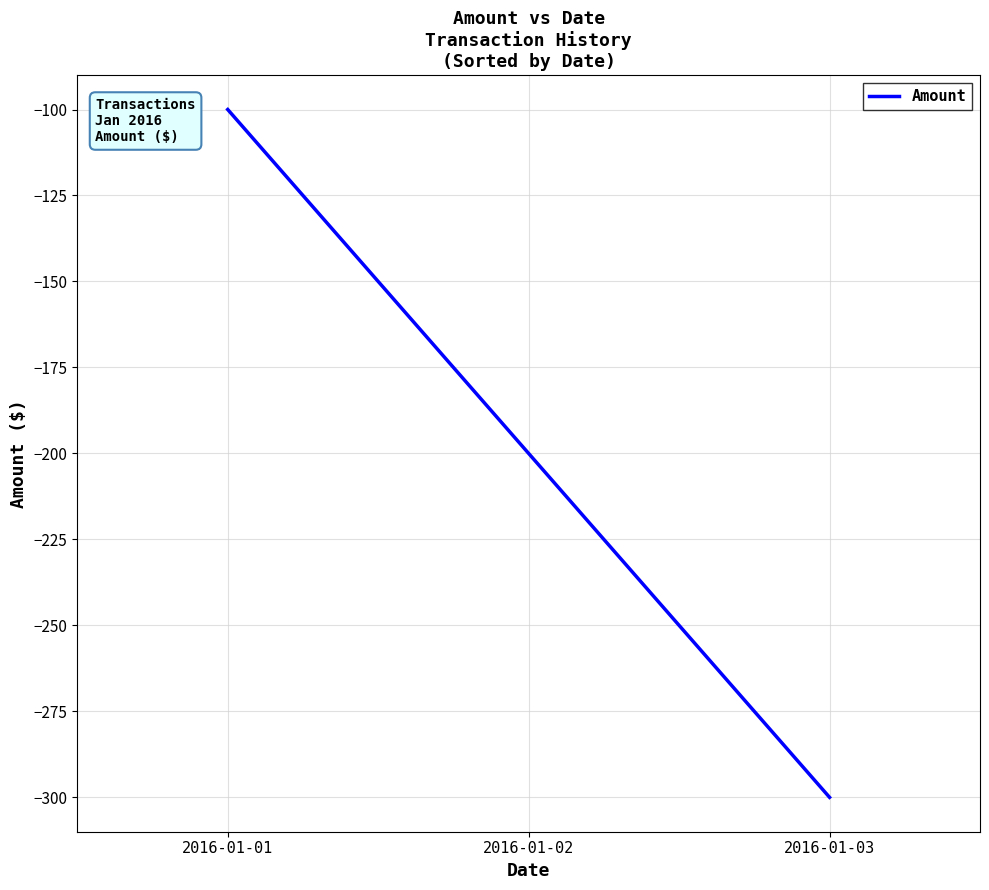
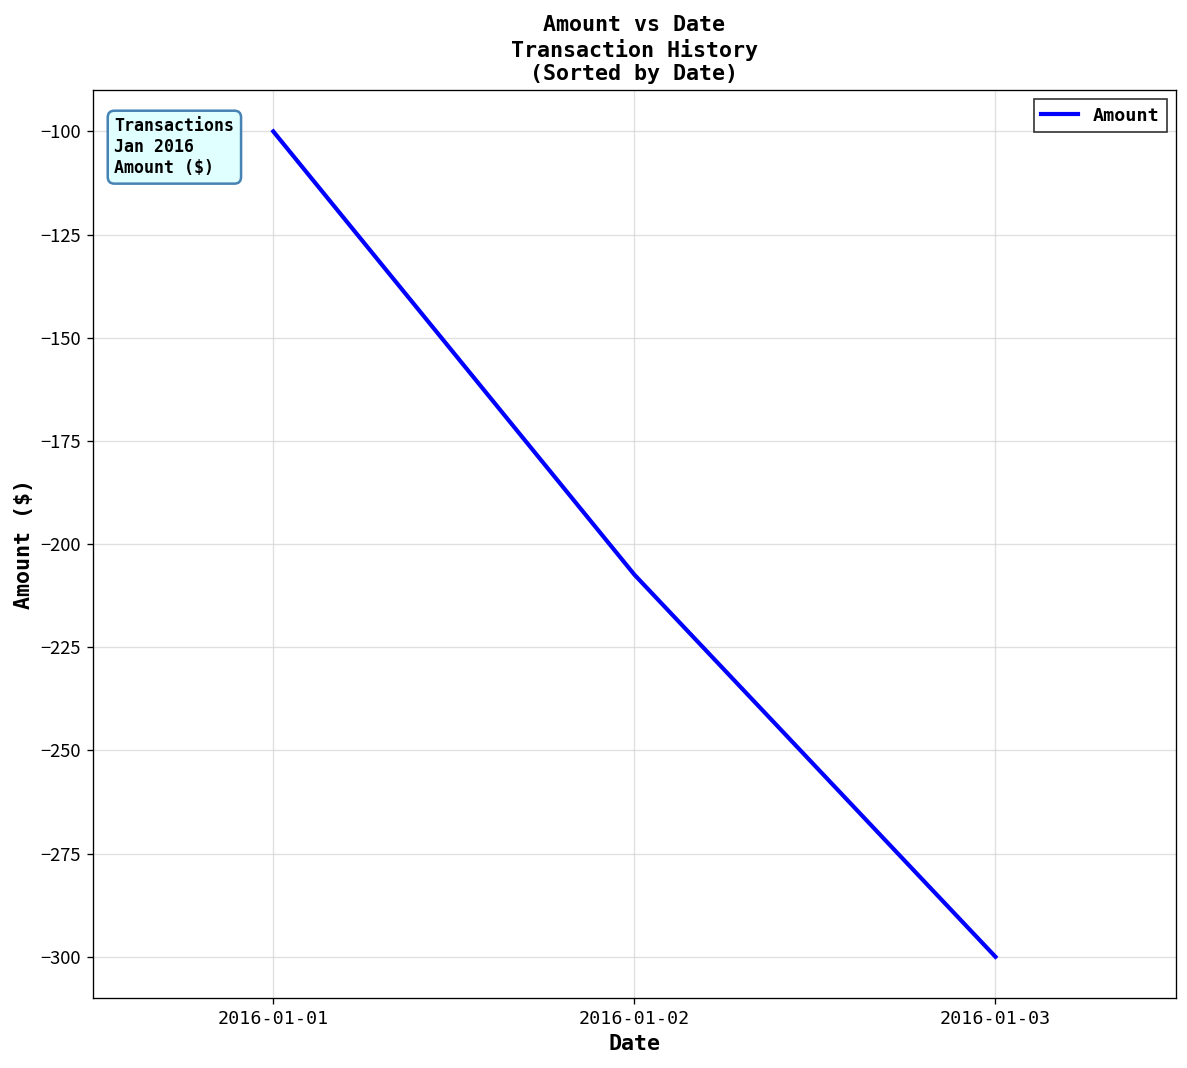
  {
    "2016-01-01": -100,
-   "2016-01-02": -200,
+   "2016-01-02": -207,
    "2016-01-03": -300
  }
